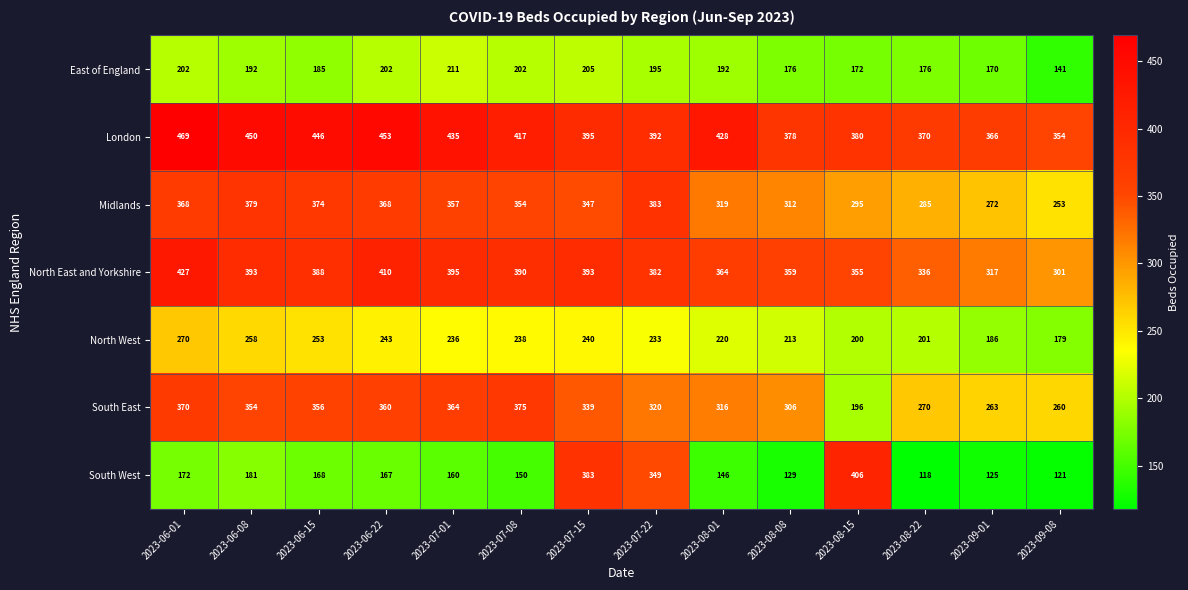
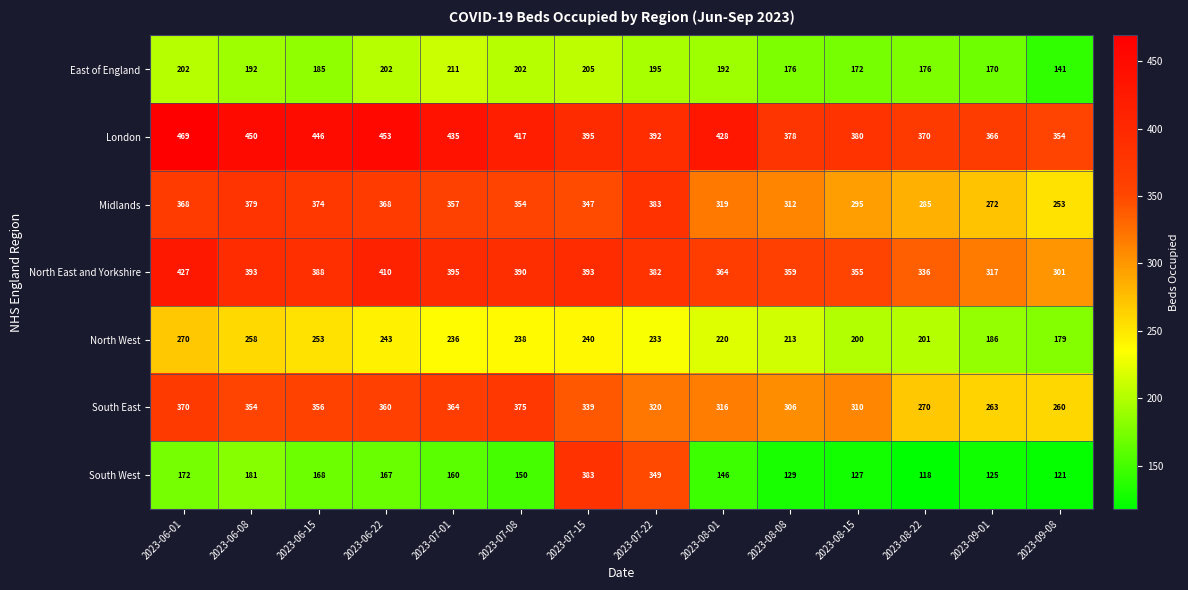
  {
    "East of England": {
      "2023-06-01": 202,
      "2023-06-08": 192,
      "2023-06-15": 185,
      "2023-06-22": 202,
      "2023-07-01": 211,
      "2023-07-08": 202,
      "2023-07-15": 205,
      "2023-07-22": 195,
      "2023-08-01": 192,
      "2023-08-08": 176,
      "2023-08-15": 172,
      "2023-08-22": 176,
      "2023-09-01": 170,
      "2023-09-08": 141
    },
    "London": {
      "2023-06-01": 469,
      "2023-06-08": 450,
      "2023-06-15": 446,
      "2023-06-22": 453,
      "2023-07-01": 435,
      "2023-07-08": 417,
      "2023-07-15": 395,
      "2023-07-22": 392,
      "2023-08-01": 428,
      "2023-08-08": 378,
      "2023-08-15": 380,
      "2023-08-22": 370,
      "2023-09-01": 366,
      "2023-09-08": 354
    },
    "Midlands": {
      "2023-06-01": 368,
      "2023-06-08": 379,
      "2023-06-15": 374,
      "2023-06-22": 368,
      "2023-07-01": 357,
      "2023-07-08": 354,
      "2023-07-15": 347,
      "2023-07-22": 383,
      "2023-08-01": 319,
      "2023-08-08": 312,
      "2023-08-15": 295,
      "2023-08-22": 285,
      "2023-09-01": 272,
      "2023-09-08": 253
    },
    "North East and Yorkshire": {
      "2023-06-01": 427,
      "2023-06-08": 393,
      "2023-06-15": 388,
      "2023-06-22": 410,
      "2023-07-01": 395,
      "2023-07-08": 390,
      "2023-07-15": 393,
      "2023-07-22": 382,
      "2023-08-01": 364,
      "2023-08-08": 359,
      "2023-08-15": 355,
      "2023-08-22": 336,
      "2023-09-01": 317,
      "2023-09-08": 301
    },
    "North West": {
      "2023-06-01": 270,
      "2023-06-08": 258,
      "2023-06-15": 253,
      "2023-06-22": 243,
      "2023-07-01": 236,
      "2023-07-08": 238,
      "2023-07-15": 240,
      "2023-07-22": 233,
      "2023-08-01": 220,
      "2023-08-08": 213,
      "2023-08-15": 200,
      "2023-08-22": 201,
      "2023-09-01": 186,
      "2023-09-08": 179
    },
    "South East": {
      "2023-06-01": 370,
      "2023-06-08": 354,
      "2023-06-15": 356,
      "2023-06-22": 360,
      "2023-07-01": 364,
      "2023-07-08": 375,
      "2023-07-15": 339,
      "2023-07-22": 320,
      "2023-08-01": 316,
      "2023-08-08": 306,
-     "2023-08-15": 196,
+     "2023-08-15": 310,
      "2023-08-22": 270,
      "2023-09-01": 263,
      "2023-09-08": 260
    },
    "South West": {
      "2023-06-01": 172,
      "2023-06-08": 181,
      "2023-06-15": 168,
      "2023-06-22": 167,
      "2023-07-01": 160,
      "2023-07-08": 150,
      "2023-07-15": 383,
      "2023-07-22": 349,
      "2023-08-01": 146,
      "2023-08-08": 129,
-     "2023-08-15": 406,
+     "2023-08-15": 127,
      "2023-08-22": 118,
      "2023-09-01": 125,
      "2023-09-08": 121
    }
  }
